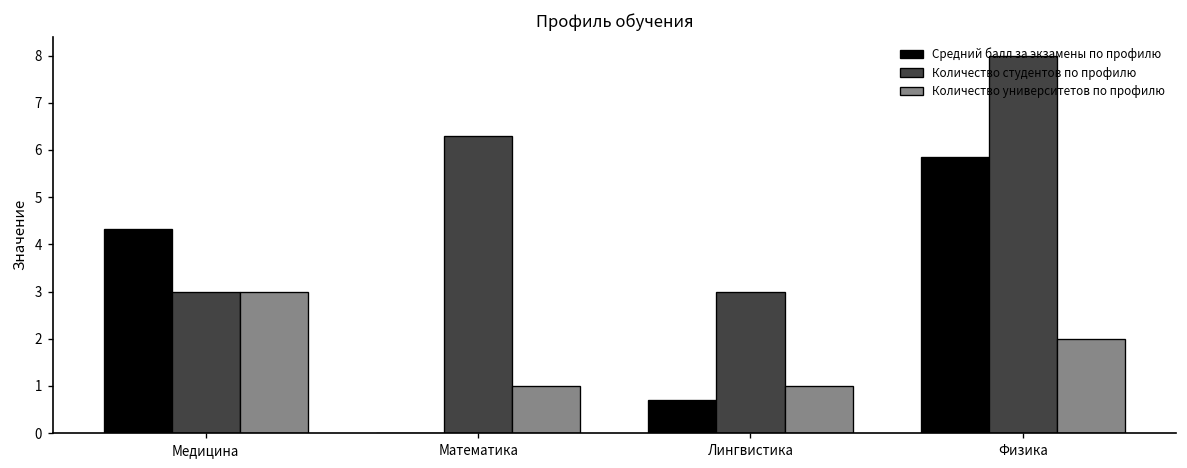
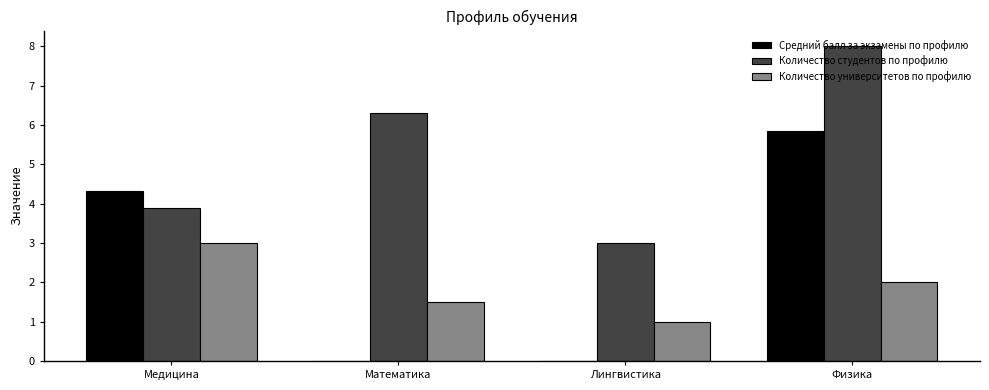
  {
    "Средний балл за экзамены по профилю": {
      "Медицина": 4.3,
      "Математика": 0.0,
-     "Лингвистика": 0.7,
+     "Лингвистика": 0.0,
      "Физика": 5.8
    },
    "Количество студентов по профилю": {
-     "Медицина": 3.0,
+     "Медицина": 3.9,
      "Математика": 6.3,
      "Лингвистика": 3.0,
      "Физика": 8.0
    },
    "Количество университетов по профилю": {
      "Медицина": 3.0,
-     "Математика": 1.0,
+     "Математика": 1.5,
      "Лингвистика": 1.0,
      "Физика": 2.0
    }
  }
